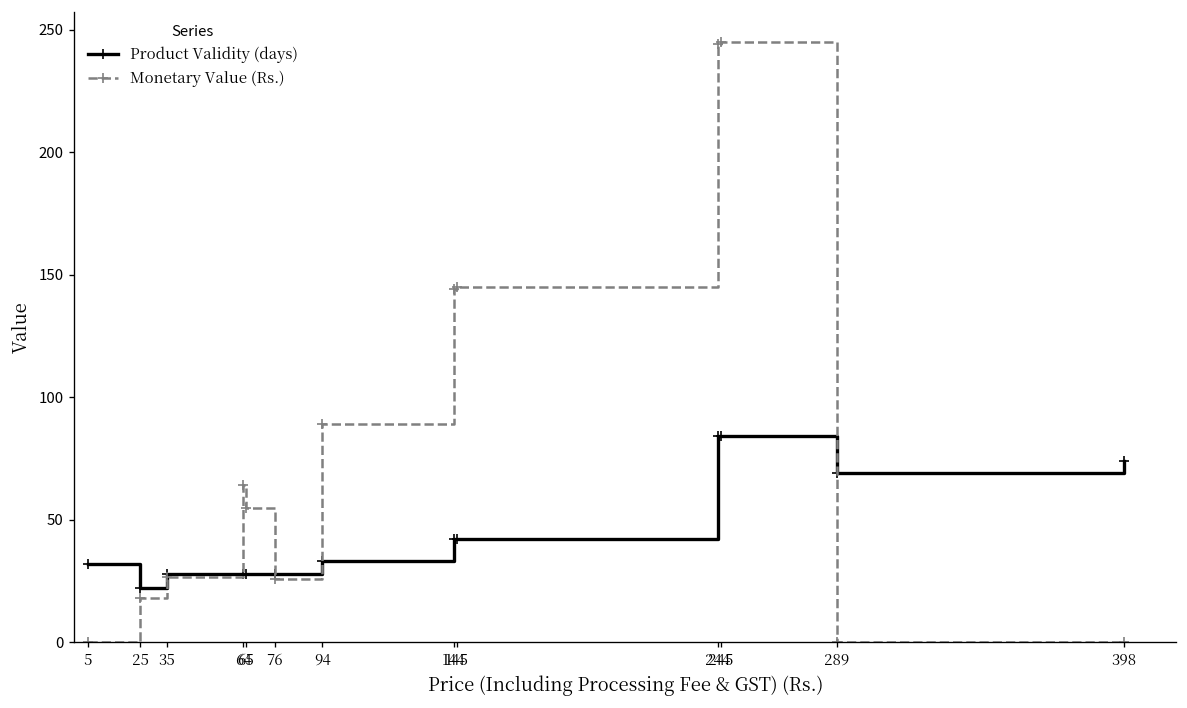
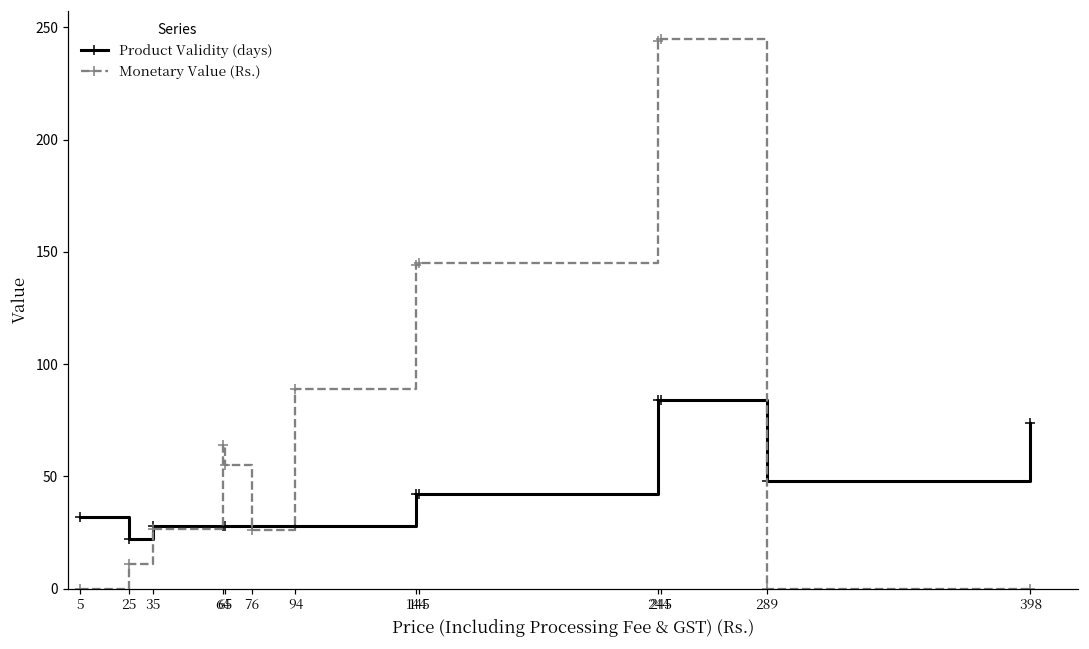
  {
    "Product Validity (days)": {
      "5": 32,
      "25": 22,
      "35": 28,
      "76": 28,
-     "94": 33,
-     "289": 69,
+     "94": 28,
+     "289": 48,
      "398": 74
    },
    "Monetary Value (Rs.)": {
      "5": 0,
-     "25": 18,
+     "25": 11,
      "35": 27,
      "76": 26,
      "94": 89,
      "289": 0,
      "398": 0
    }
  }
